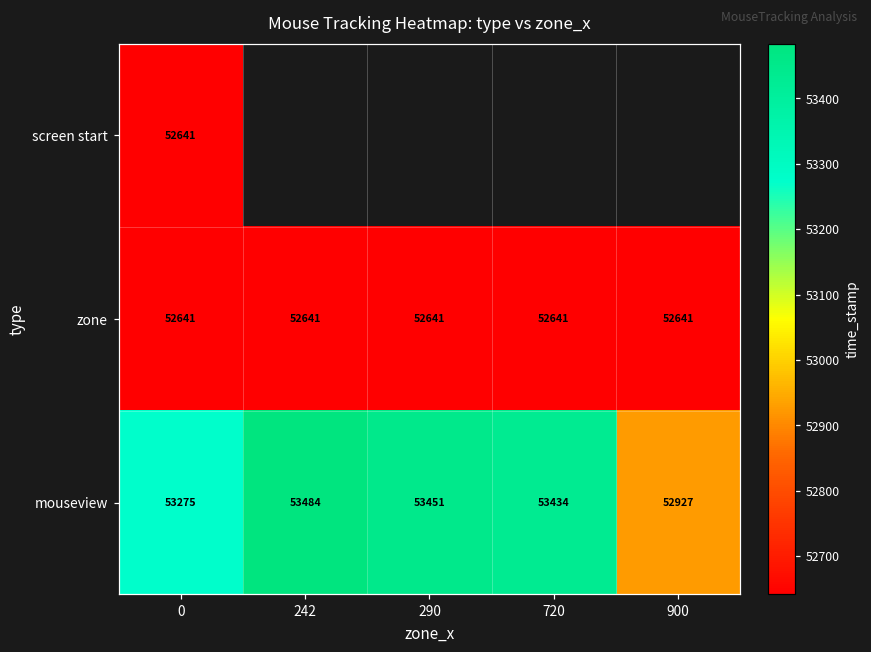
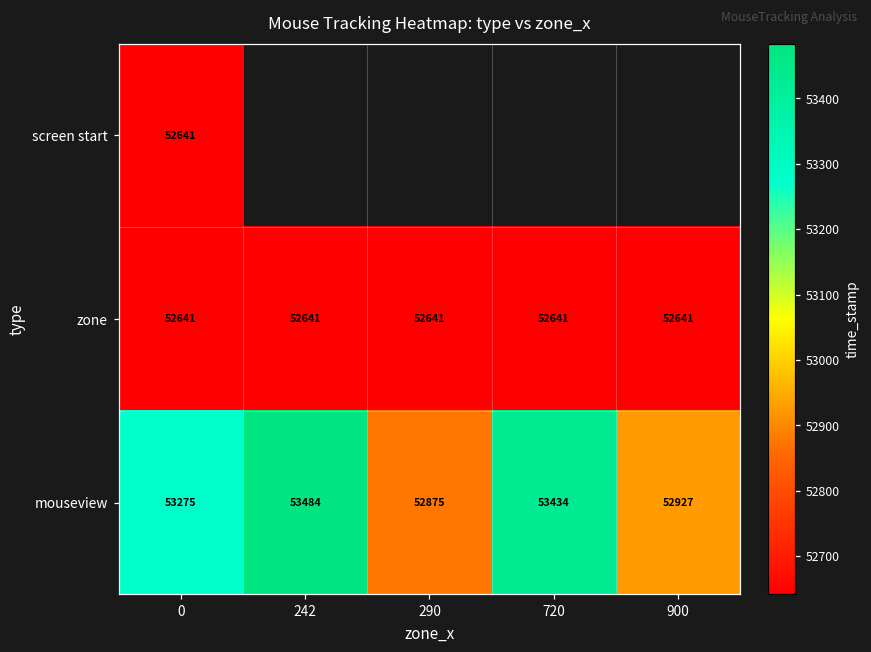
  {
    "screen start": {
      "0": 52641
    },
    "zone": {
      "0": 52641,
      "242": 52641,
      "290": 52641,
      "720": 52641,
      "900": 52641
    },
    "mouseview": {
      "0": 53275,
      "242": 53484,
-     "290": 53451,
+     "290": 52875,
      "720": 53434,
      "900": 52927
    }
  }
